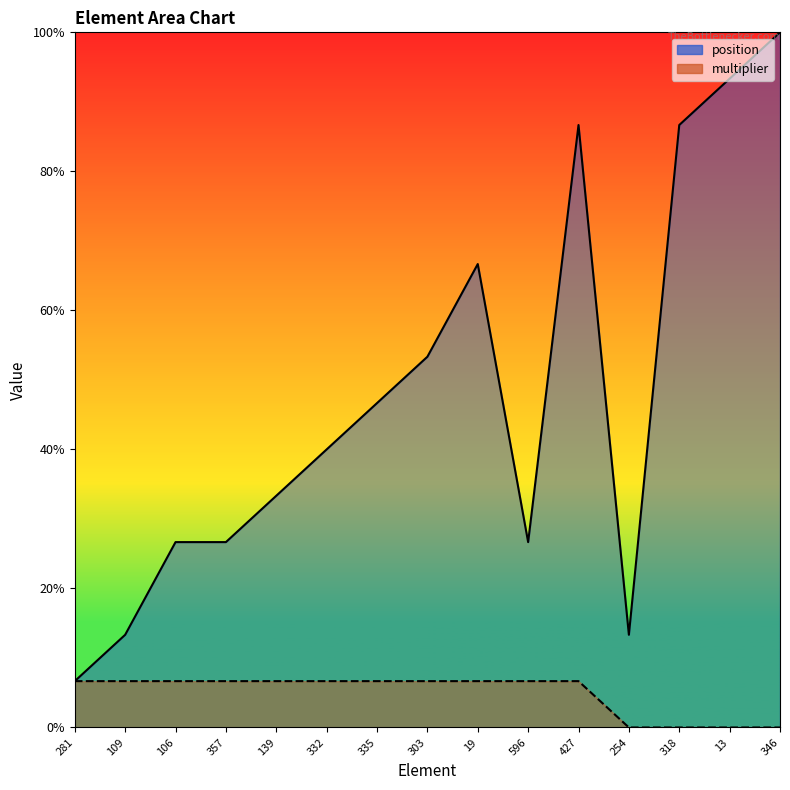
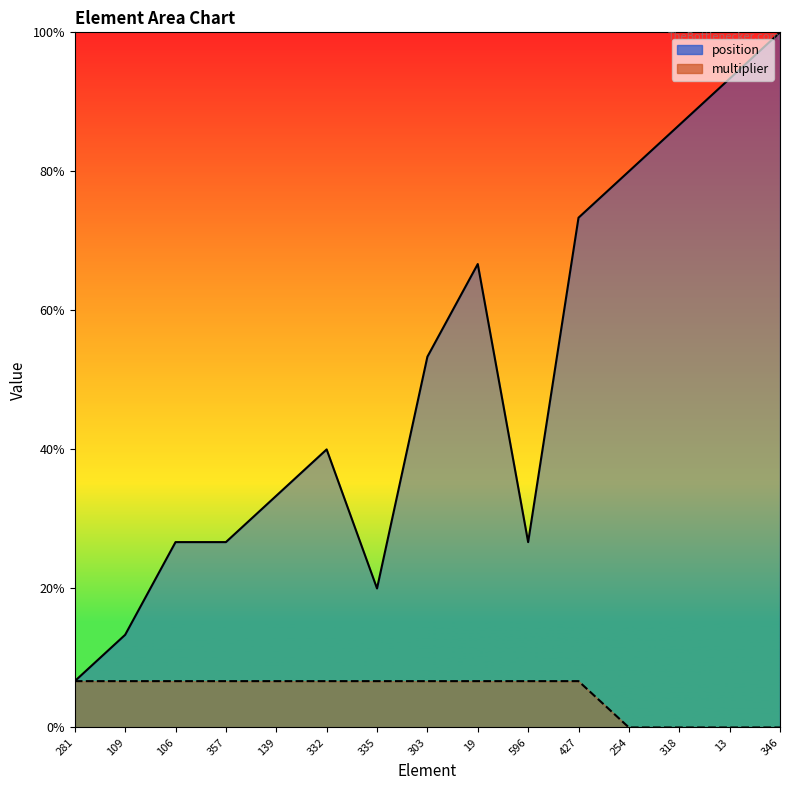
  {
    "position": {
      "109": "13%",
      "106": "27%",
      "357": "27%",
      "139": "33%",
      "332": "40%",
-     "335": "47%",
+     "335": "20%",
      "303": "53%",
      "19": "67%",
      "596": "27%",
-     "427": "87%",
-     "254": "13%",
+     "427": "73%",
+     "254": "80%",
      "318": "87%",
      "346": "100%"
    },
    "multiplier": {
      "109": "7%",
      "106": "7%",
      "357": "7%",
      "139": "7%",
      "332": "7%",
      "335": "7%",
      "303": "7%",
      "19": "7%",
      "596": "7%",
      "427": "7%",
      "254": "0%",
      "318": "0%",
      "13": "0%",
      "346": "0%"
    }
  }
